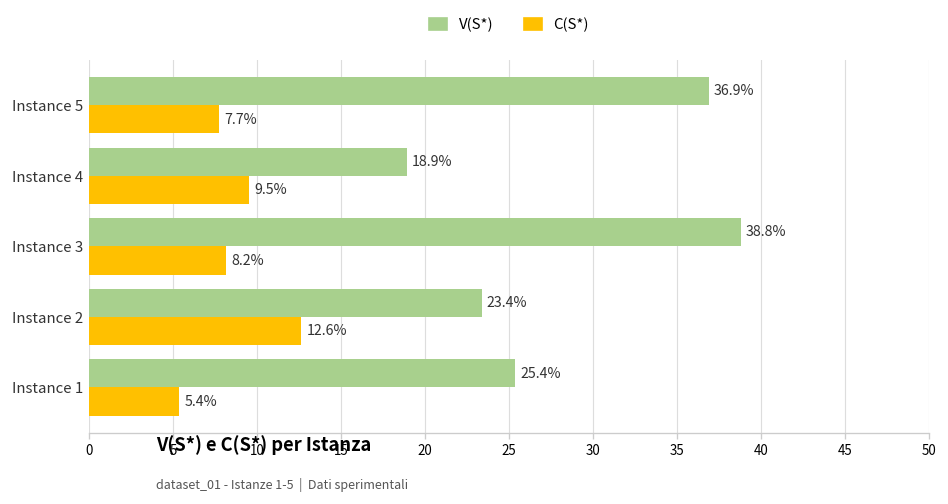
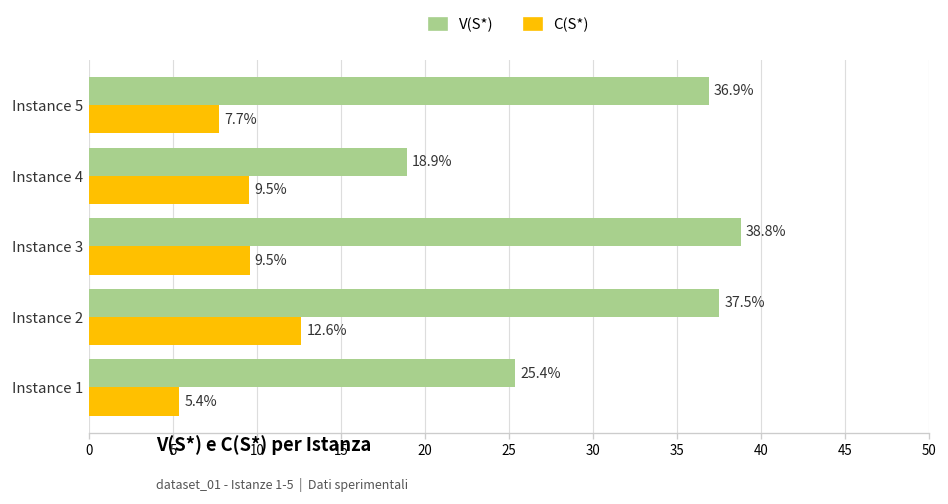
  {
    "V(S*)": {
      "Instance 5": "36.9%",
      "Instance 4": "18.9%",
      "Instance 3": "38.8%",
-     "Instance 2": "23.4%",
+     "Instance 2": "37.5%",
      "Instance 1": "25.4%"
    },
    "C(S*)": {
      "Instance 5": "7.7%",
      "Instance 4": "9.5%",
-     "Instance 3": "8.2%",
+     "Instance 3": "9.5%",
      "Instance 2": "12.6%",
      "Instance 1": "5.4%"
    }
  }
